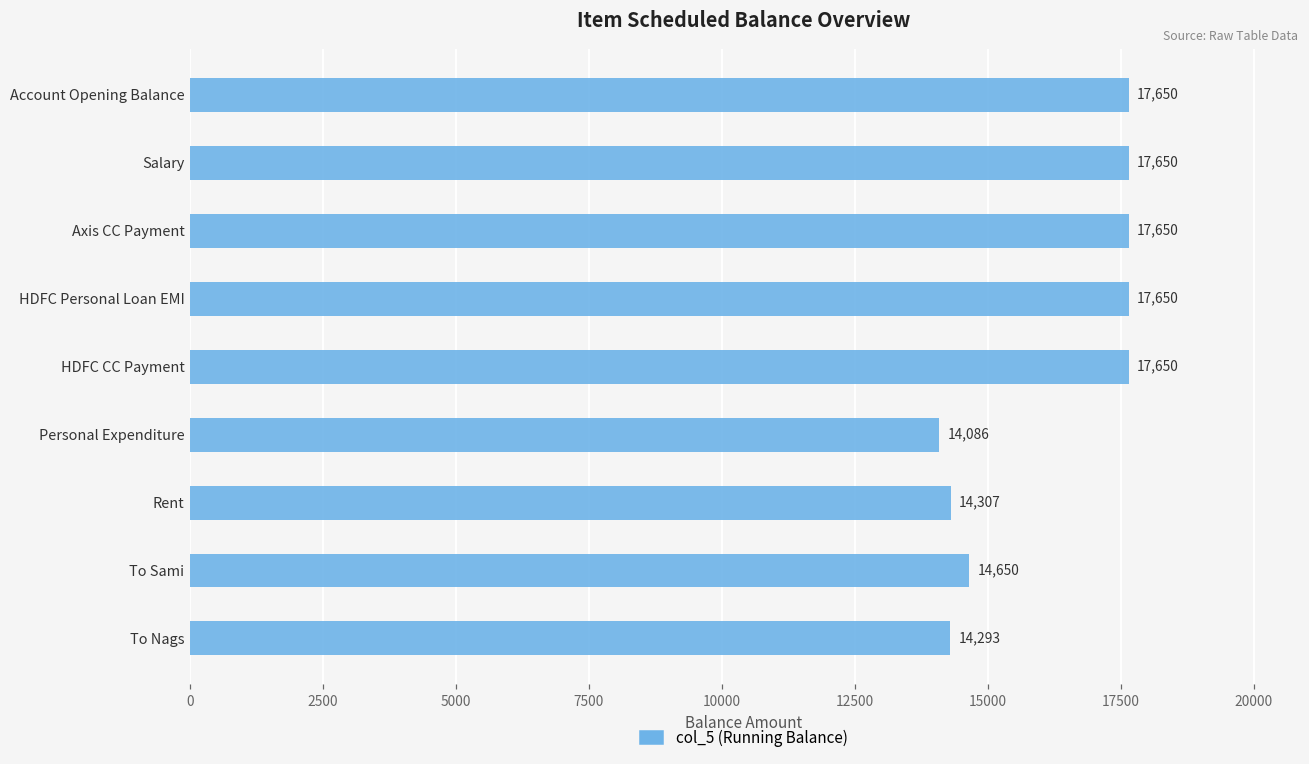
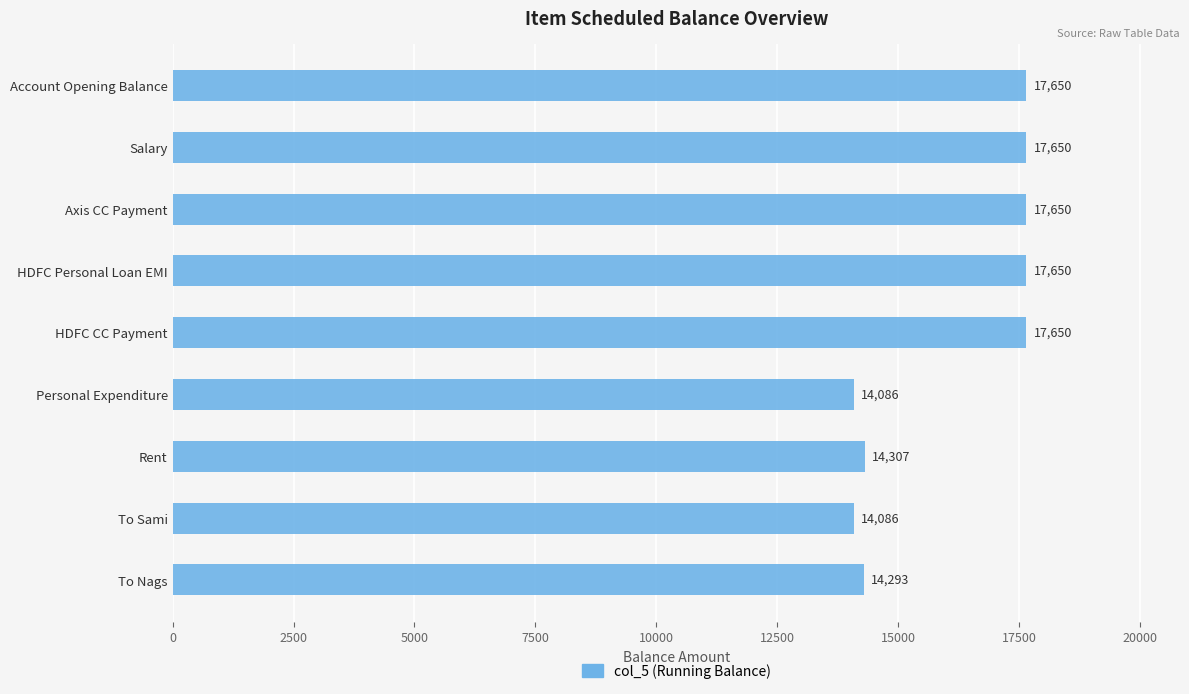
  {
    "Account Opening Balance": "17,650",
    "Salary": "17,650",
    "Axis CC Payment": "17,650",
    "HDFC Personal Loan EMI": "17,650",
    "HDFC CC Payment": "17,650",
    "Personal Expenditure": "14,086",
    "Rent": "14,307",
-   "To Sami": "14,650",
+   "To Sami": "14,086",
    "To Nags": "14,293"
  }
